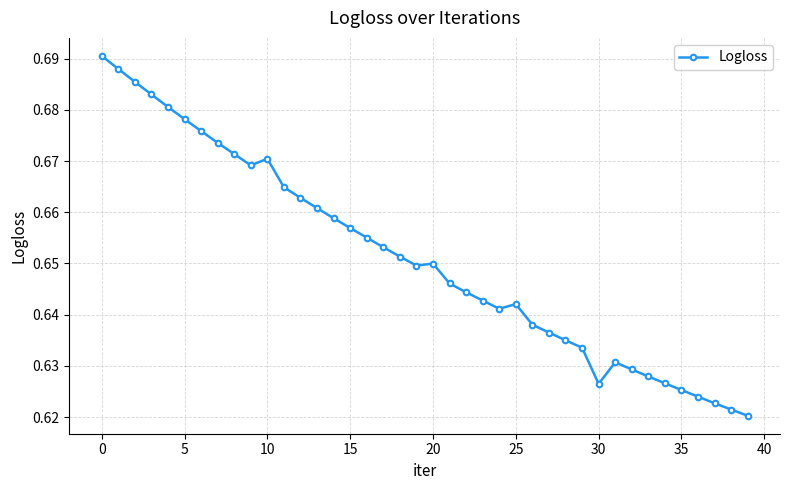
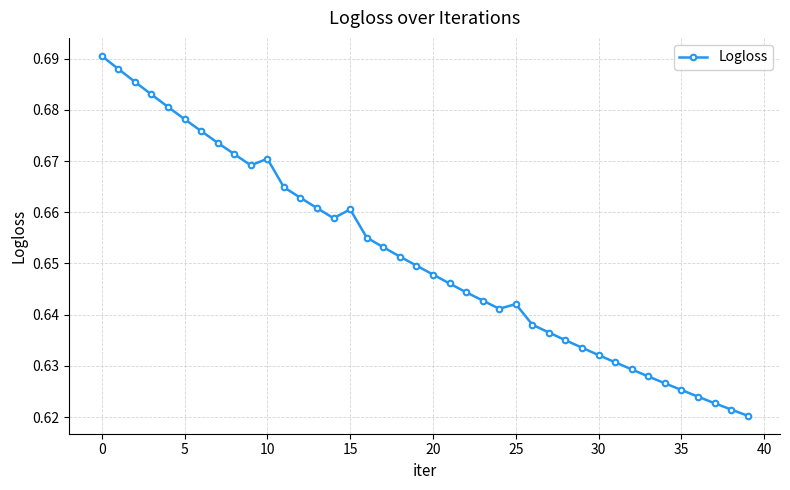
  {
    "0": 0.691,
    "5": 0.678,
    "10": 0.670,
-   "15": 0.657,
-   "20": 0.650,
+   "15": 0.661,
+   "20": 0.648,
    "25": 0.642,
-   "30": 0.627,
+   "30": 0.632,
    "35": 0.625
  }
